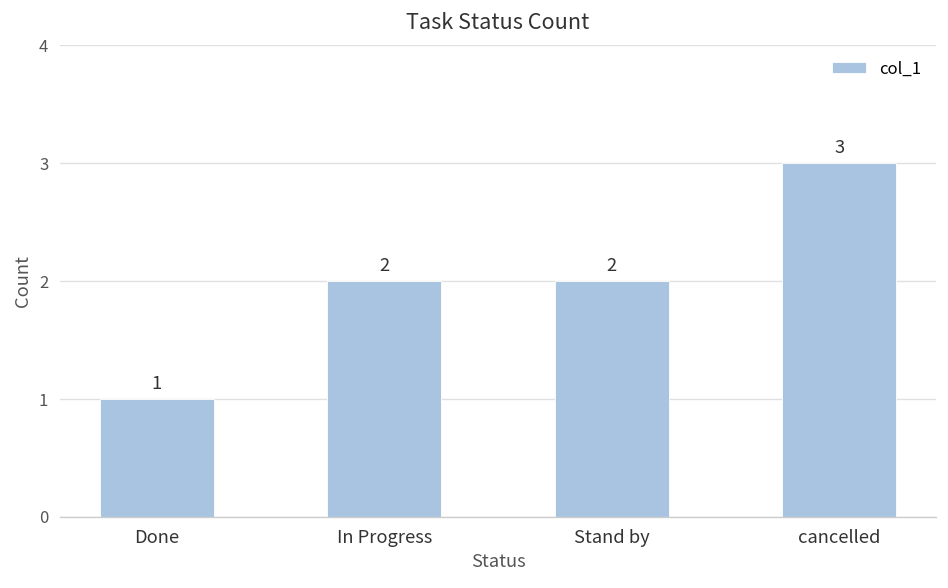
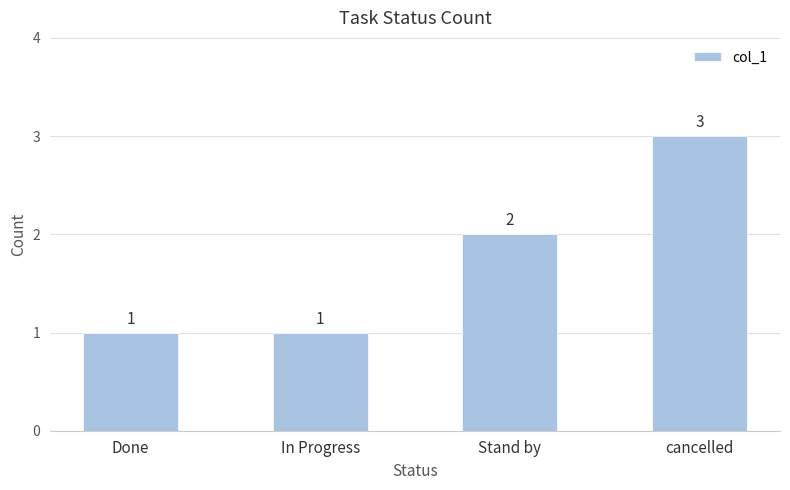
  {
    "Done": 1,
-   "In Progress": 2,
+   "In Progress": 1,
    "Stand by": 2,
    "cancelled": 3
  }
